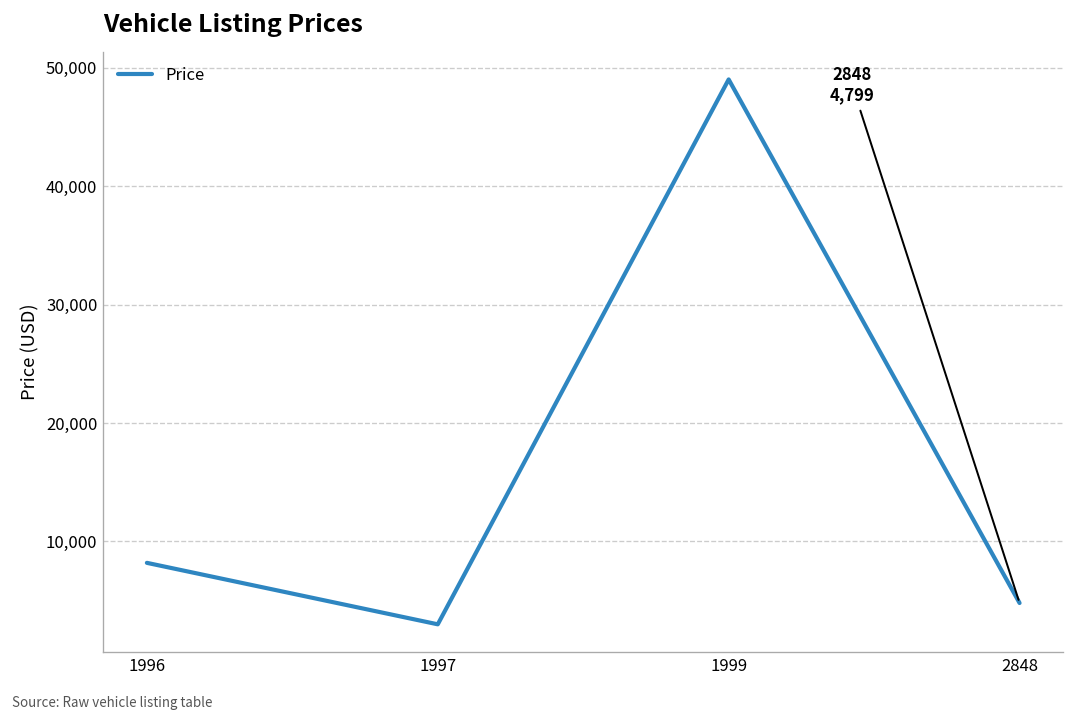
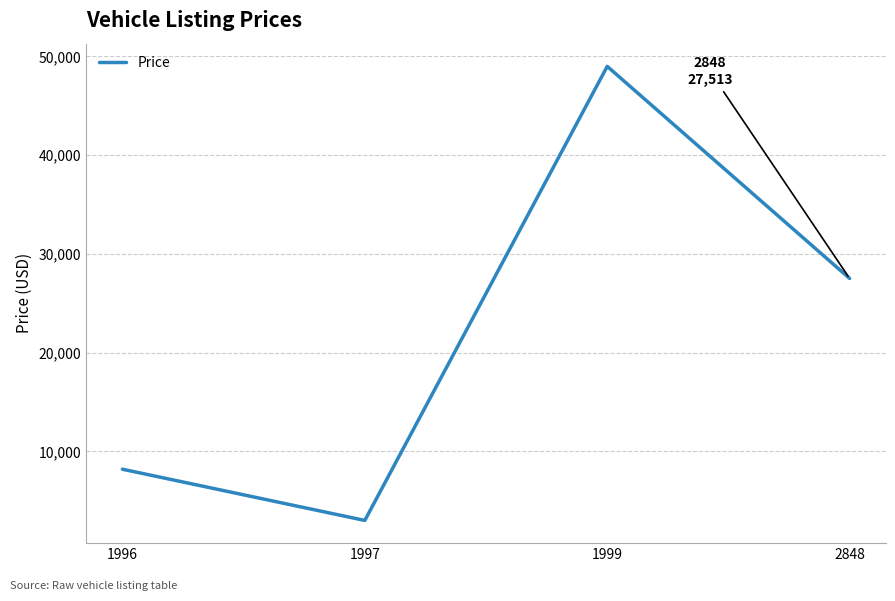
  {
-   "2848": "4,799"
+   "2848": "27,513"
  }
